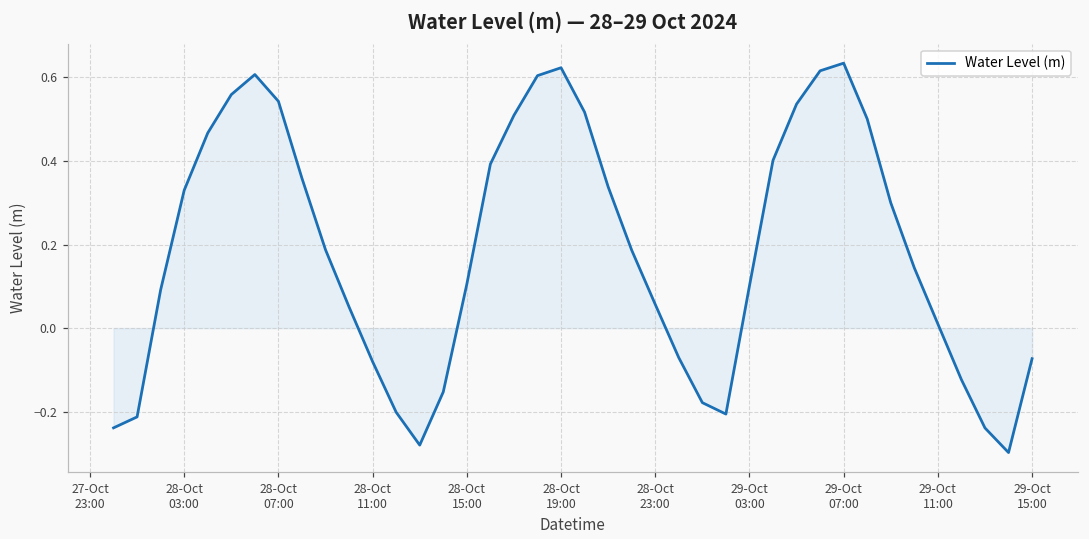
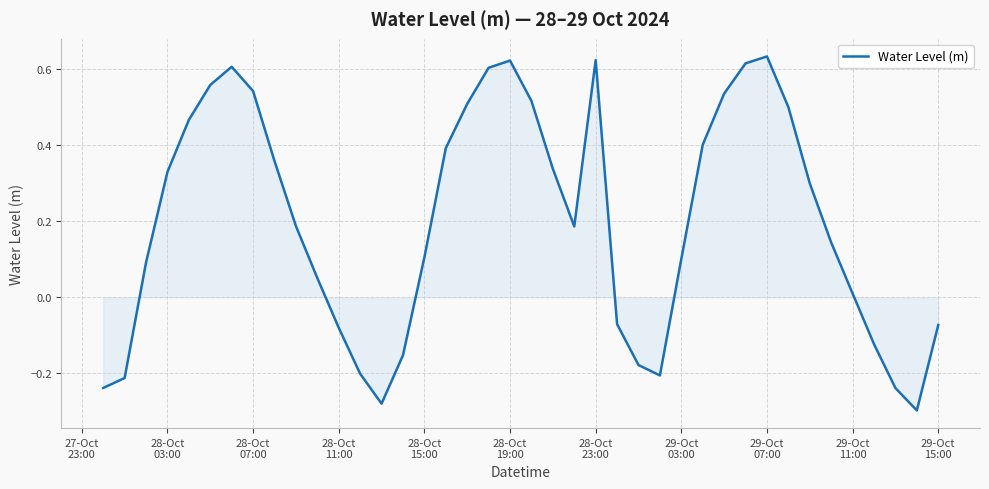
  {
    "Water Level (m)": {
      "28-Oct 11:00": -0.08,
-     "28-Oct 23:00": 0.06,
+     "28-Oct 23:00": 0.62,
      "29-Oct 15:00": -0.07
    }
  }
